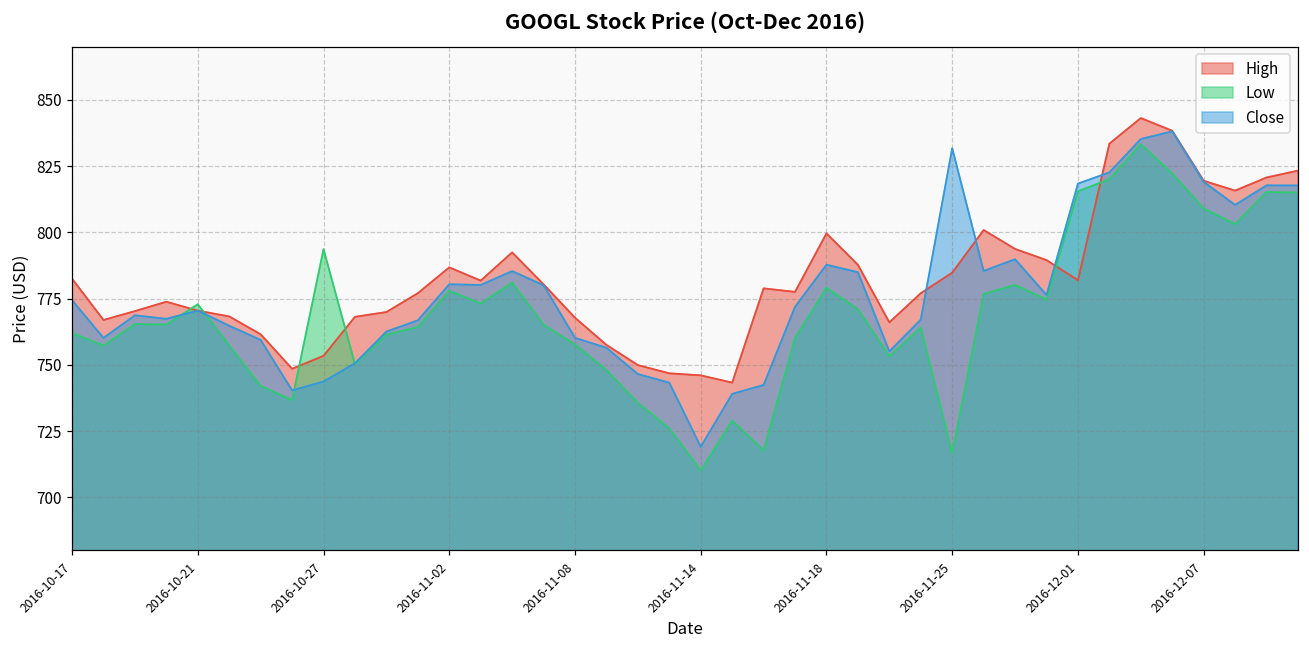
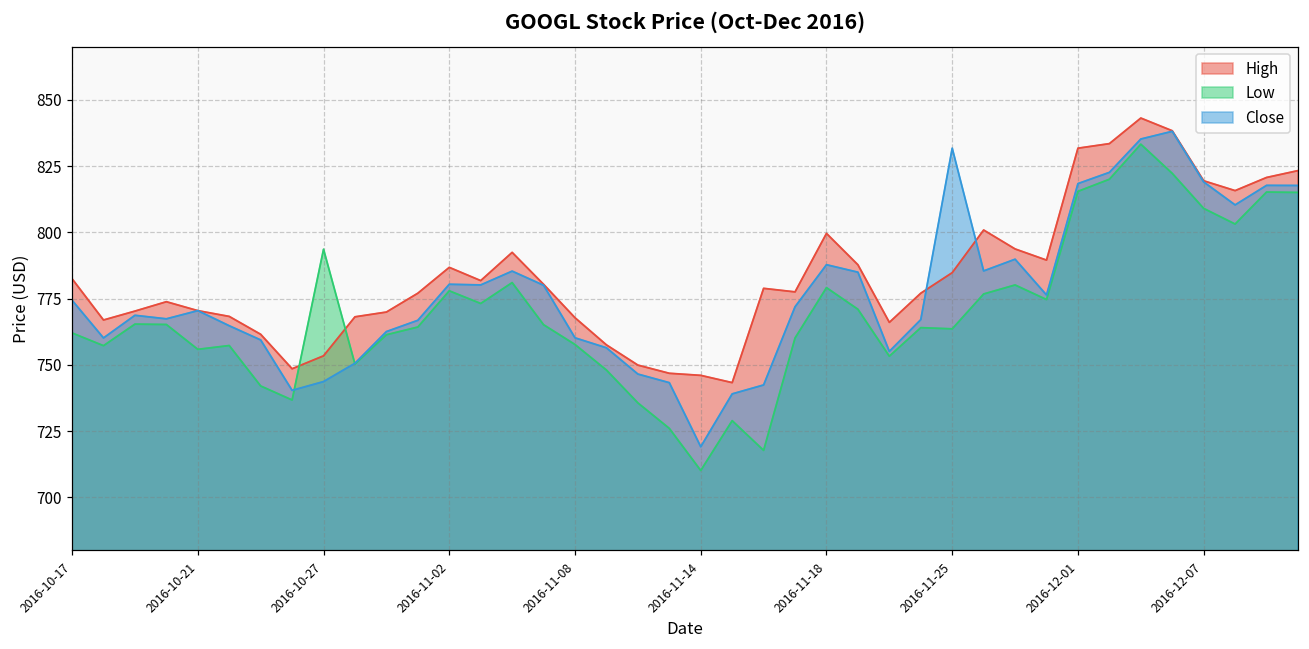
  {
    "High": {
      "2016-10-17": 782,
      "2016-10-27": 753,
      "2016-11-02": 787,
      "2016-11-08": 768,
      "2016-11-14": 746,
      "2016-11-18": 800,
      "2016-11-25": 785,
-     "2016-12-01": 782
+     "2016-12-01": 832
    },
    "Low": {
      "2016-10-17": 762,
-     "2016-10-21": 773,
+     "2016-10-21": 756,
      "2016-10-27": 794,
      "2016-11-02": 778,
      "2016-11-08": 758,
      "2016-11-14": 710,
      "2016-11-18": 779,
-     "2016-11-25": 717,
+     "2016-11-25": 764,
      "2016-12-01": 815,
      "2016-12-07": 809
    },
    "Close": {
      "2016-10-17": 774,
      "2016-10-27": 744,
      "2016-11-02": 780,
      "2016-11-08": 760,
      "2016-11-14": 719,
      "2016-11-18": 788,
      "2016-11-25": 832,
      "2016-12-01": 818
    }
  }
